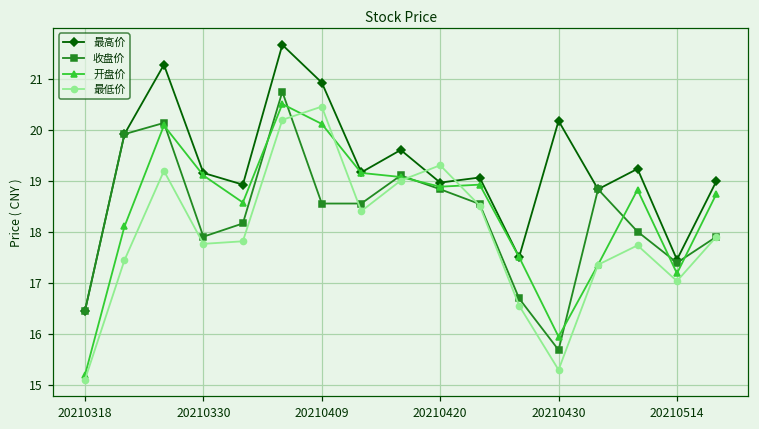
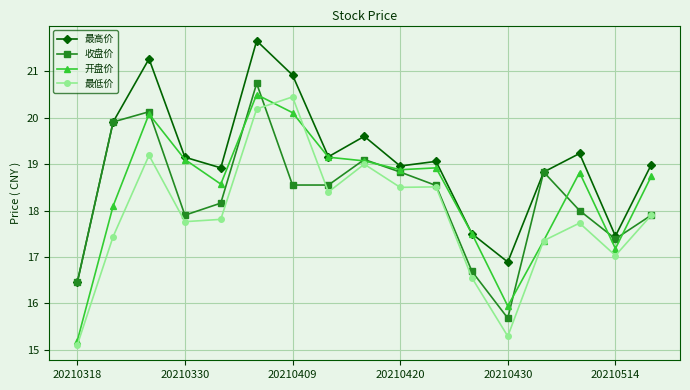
  {
    "最高价": {
      "20210409": 20.9,
      "20210420": 19.0,
-     "20210430": 20.2,
+     "20210430": 16.9,
      "20210514": 17.5
    },
    "收盘价": {
      "20210330": 17.9,
      "20210409": 18.6,
      "20210430": 15.7,
      "20210514": 17.4
    },
    "开盘价": {
      "20210318": 15.2,
      "20210409": 20.1,
      "20210430": 15.9,
      "20210514": 17.2
    },
    "最低价": {
      "20210318": 15.1,
      "20210330": 17.8,
      "20210409": 20.5,
-     "20210420": 19.3,
+     "20210420": 18.5,
      "20210430": 15.3,
      "20210514": 17.0
    }
  }
